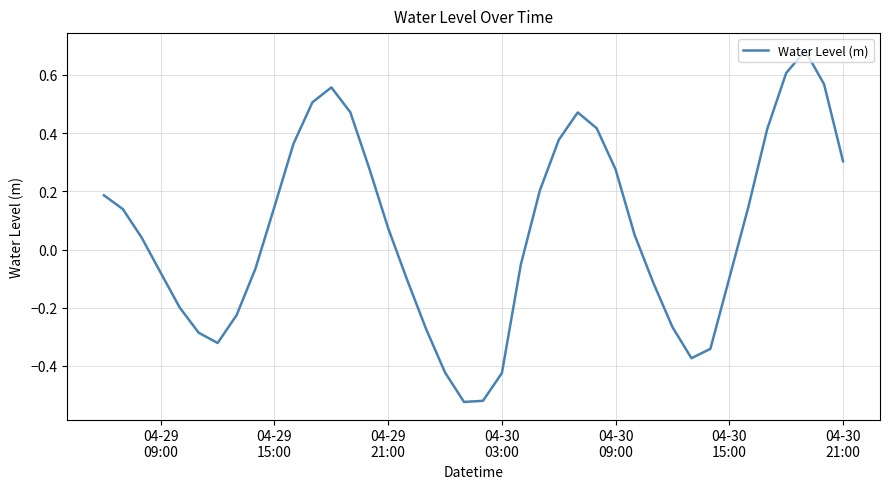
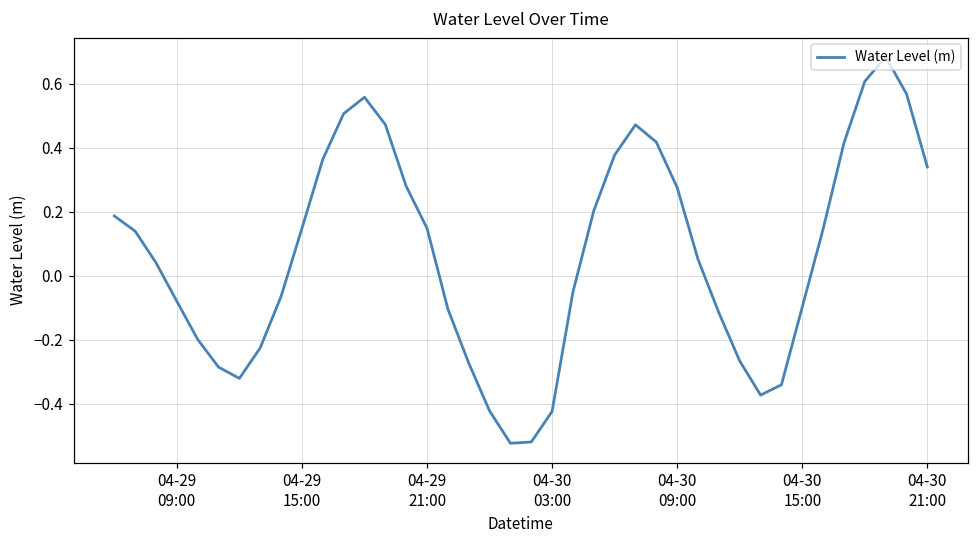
  {
    "04-29 09:00": -0.08,
    "04-29 15:00": 0.15,
-   "04-29 21:00": 0.07,
+   "04-29 21:00": 0.15,
    "04-30 03:00": -0.42,
    "04-30 09:00": 0.28,
    "04-30 15:00": -0.10,
-   "04-30 21:00": 0.30
+   "04-30 21:00": 0.34
  }
